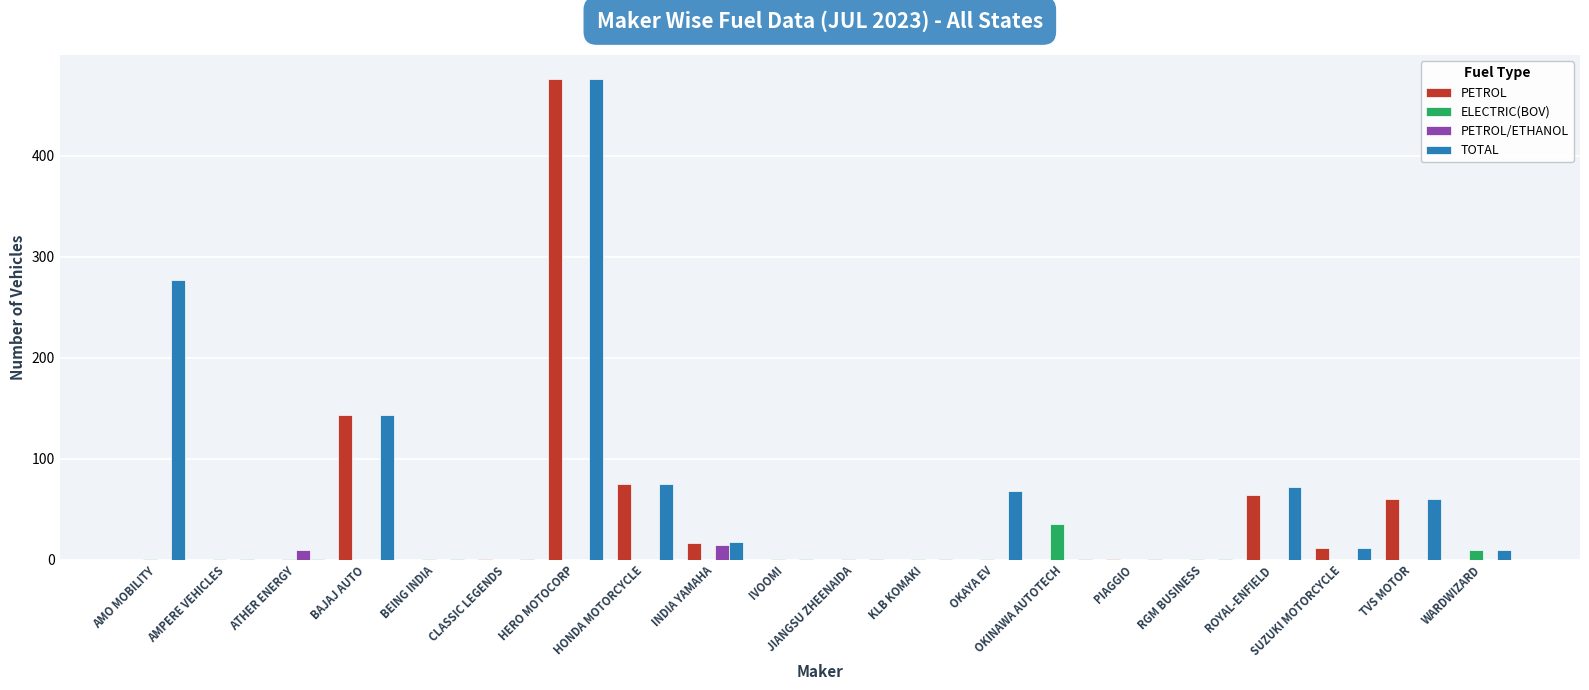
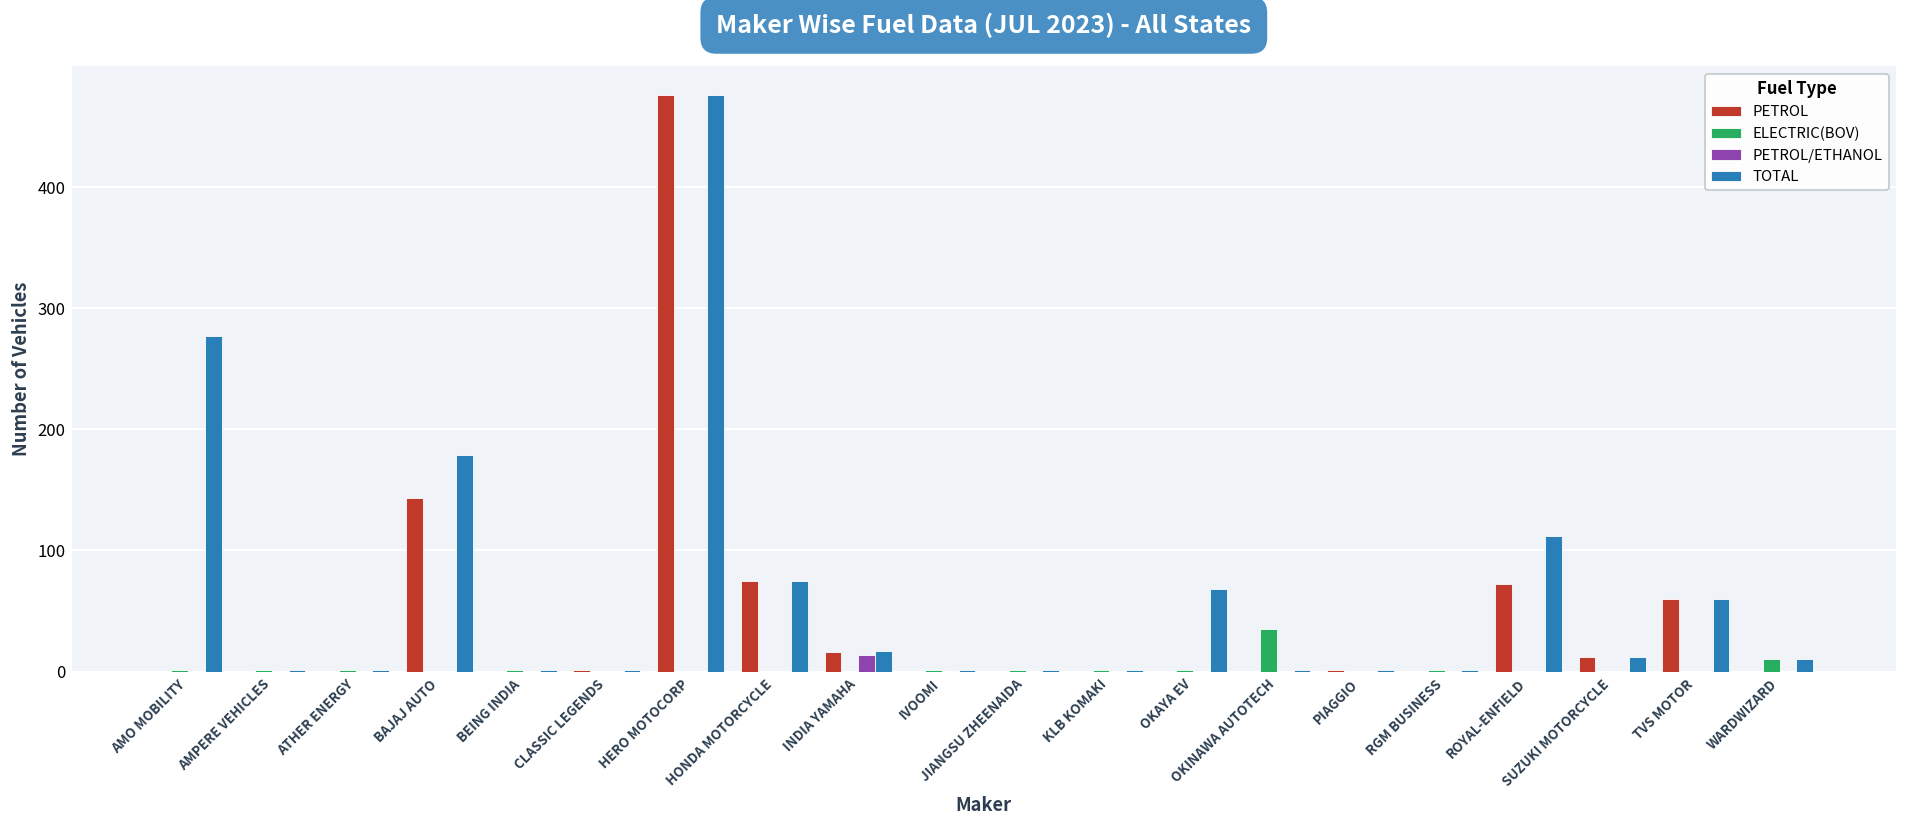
  {
    "PETROL": {
      "AMO MOBILITY": 0,
      "AMPERE VEHICLES": 0,
      "ATHER ENERGY": 0,
      "BAJAJ AUTO": 143,
      "BEING INDIA": 0,
      "HERO MOTOCORP": 476,
      "HONDA MOTORCYCLE": 75,
      "INDIA YAMAHA": 16,
      "IVOOMI": 0,
      "JIANGSU ZHEENAIDA": 0,
      "KLB KOMAKI": 0,
      "OKAYA EV": 0,
      "OKINAWA AUTOTECH": 0,
      "RGM BUSINESS": 0,
-     "ROYAL-ENFIELD": 64,
+     "ROYAL-ENFIELD": 72,
      "SUZUKI MOTORCYCLE": 12,
      "TVS MOTOR": 60,
      "WARDWIZARD": 0
    },
    "ELECTRIC(BOV)": {
      "BAJAJ AUTO": 0,
      "CLASSIC LEGENDS": 0,
      "HERO MOTOCORP": 0,
      "HONDA MOTORCYCLE": 0,
      "INDIA YAMAHA": 0,
      "OKINAWA AUTOTECH": 35,
      "PIAGGIO": 0,
      "ROYAL-ENFIELD": 0,
      "SUZUKI MOTORCYCLE": 0,
      "TVS MOTOR": 0,
      "WARDWIZARD": 10
    },
    "PETROL/ETHANOL": {
      "AMO MOBILITY": 0,
      "AMPERE VEHICLES": 0,
-     "ATHER ENERGY": 10,
+     "ATHER ENERGY": 0,
      "BAJAJ AUTO": 0,
      "BEING INDIA": 0,
      "CLASSIC LEGENDS": 0,
      "HERO MOTOCORP": 0,
      "HONDA MOTORCYCLE": 0,
      "INDIA YAMAHA": 14,
      "IVOOMI": 0,
      "JIANGSU ZHEENAIDA": 0,
      "KLB KOMAKI": 0,
      "OKAYA EV": 0,
      "OKINAWA AUTOTECH": 0,
      "PIAGGIO": 0,
      "RGM BUSINESS": 0,
      "ROYAL-ENFIELD": 0,
      "SUZUKI MOTORCYCLE": 0,
      "TVS MOTOR": 0,
      "WARDWIZARD": 0
    },
    "TOTAL": {
      "AMO MOBILITY": 277,
-     "BAJAJ AUTO": 143,
+     "BAJAJ AUTO": 179,
      "HERO MOTOCORP": 476,
      "HONDA MOTORCYCLE": 75,
      "INDIA YAMAHA": 17,
      "OKAYA EV": 68,
-     "ROYAL-ENFIELD": 72,
+     "ROYAL-ENFIELD": 112,
      "SUZUKI MOTORCYCLE": 12,
      "TVS MOTOR": 60,
      "WARDWIZARD": 10
    }
  }
